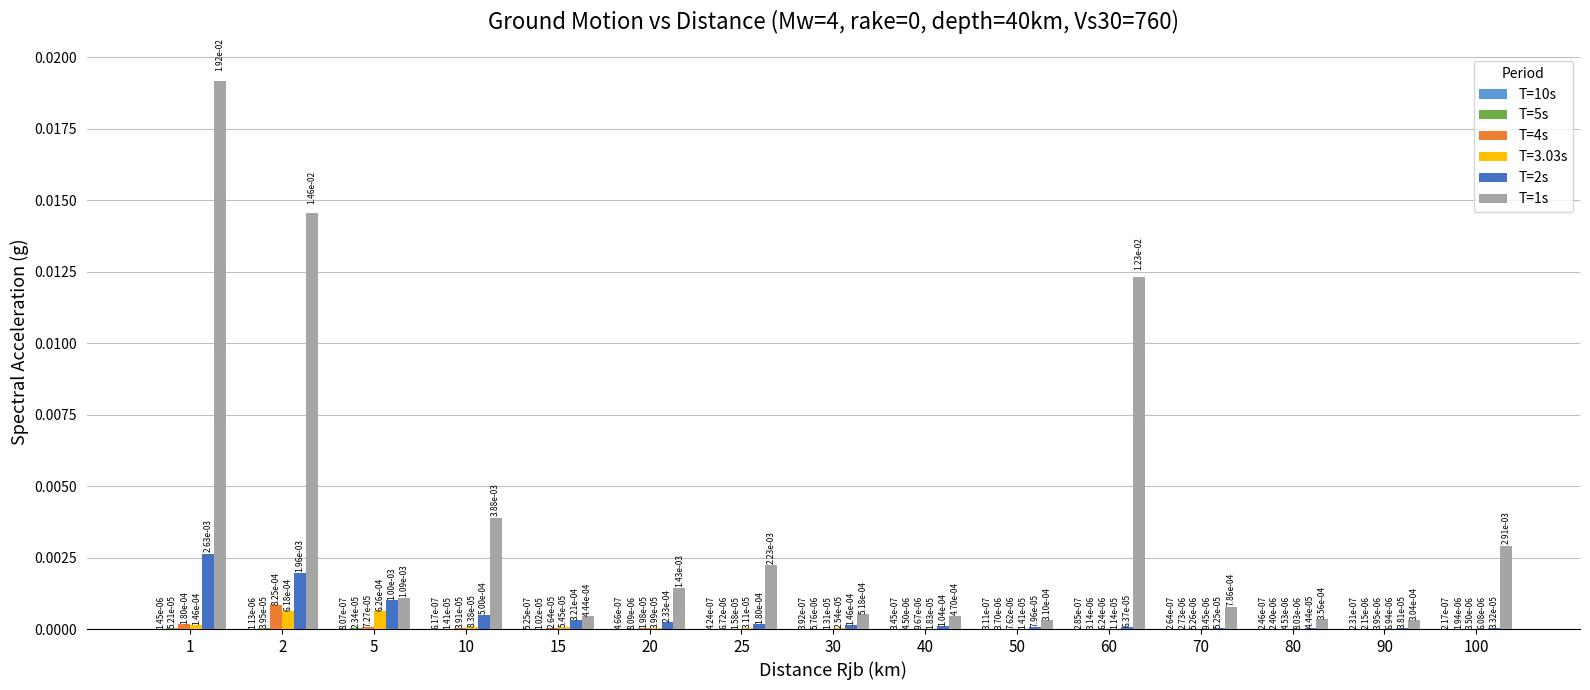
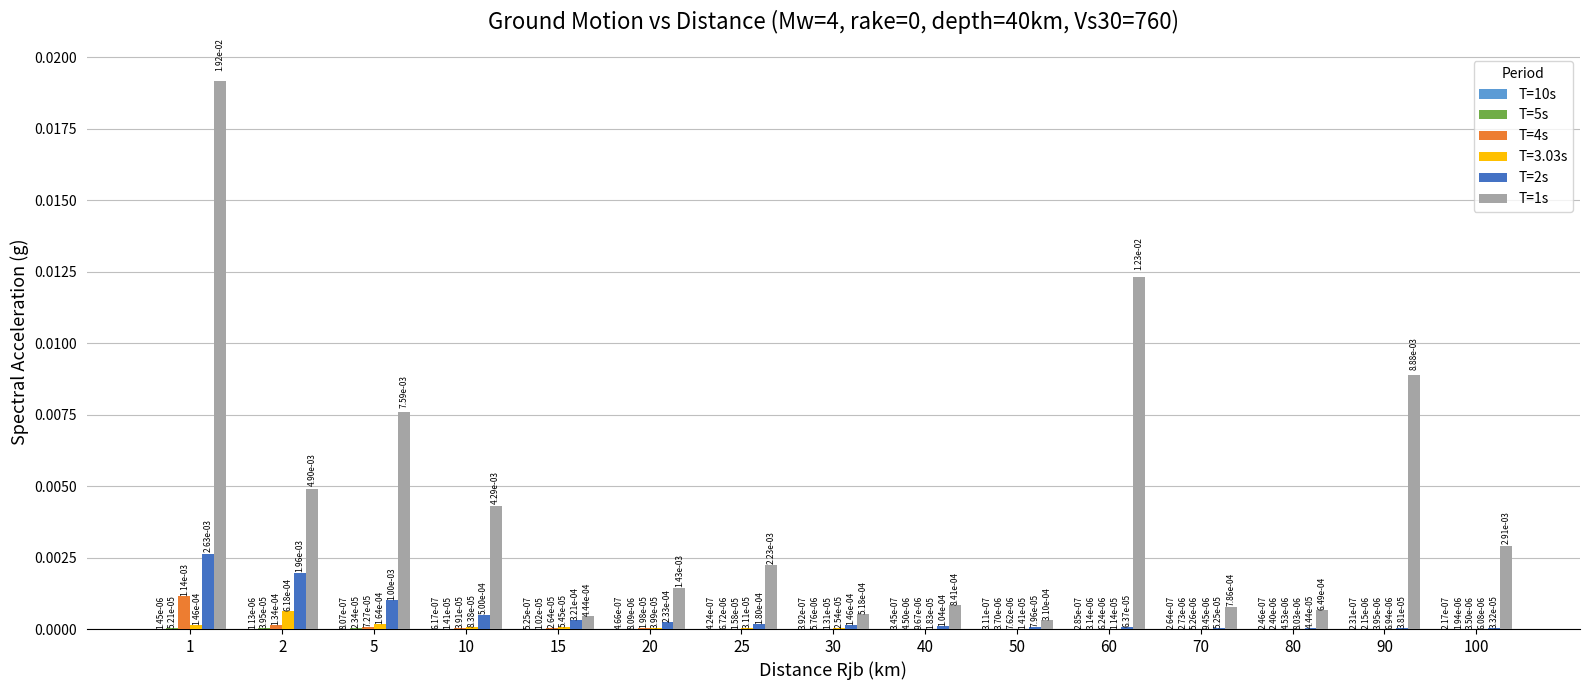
  {
    "T=5s": {
      "1": "5.21e-05",
      "2": "3.95e-05",
      "5": "2.34e-05",
      "10": "1.41e-05",
      "15": "1.02e-05",
      "20": "8.09e-06",
      "25": "6.72e-06",
      "30": "5.76e-06",
      "40": "4.50e-06",
      "50": "3.70e-06",
      "60": "3.14e-06",
      "70": "2.73e-06",
      "80": "2.40e-06",
      "90": "2.15e-06",
      "100": "1.94e-06"
    },
    "T=4s": {
-     "1": "1.80e-04",
-     "2": "8.25e-04",
+     "1": "1.14e-03",
+     "2": "1.34e-04",
      "5": "7.27e-05",
      "10": "3.91e-05",
      "15": "2.64e-05",
      "20": "1.98e-05",
      "25": "1.58e-05",
      "30": "1.31e-05",
      "40": "9.67e-06",
      "50": "7.62e-06",
      "60": "6.24e-06",
      "70": "5.26e-06",
      "80": "4.53e-06",
      "90": "3.95e-06",
      "100": "3.50e-06"
    },
    "T=3.03s": {
      "1": "1.46e-04",
      "2": "6.18e-04",
-     "5": "6.26e-04",
+     "5": "1.64e-04",
      "10": "8.38e-05",
      "15": "5.45e-05",
      "20": "3.99e-05",
      "25": "3.11e-05",
      "30": "2.54e-05",
      "40": "1.83e-05",
      "50": "1.41e-05",
      "60": "1.14e-05",
      "70": "9.45e-06",
      "80": "8.03e-06",
      "90": "6.94e-06",
      "100": "6.08e-06"
    },
    "T=1s": {
      "1": "1.92e-02",
-     "2": "1.46e-02",
-     "5": "1.09e-03",
-     "10": "3.88e-03",
+     "2": "4.90e-03",
+     "5": "7.59e-03",
+     "10": "4.29e-03",
      "15": "4.44e-04",
      "20": "1.43e-03",
      "25": "2.23e-03",
      "30": "5.18e-04",
-     "40": "4.70e-04",
+     "40": "8.41e-04",
      "50": "3.10e-04",
      "60": "1.23e-02",
      "70": "7.86e-04",
-     "80": "3.56e-04",
-     "90": "3.04e-04",
+     "80": "6.49e-04",
+     "90": "8.88e-03",
      "100": "2.91e-03"
    }
  }
